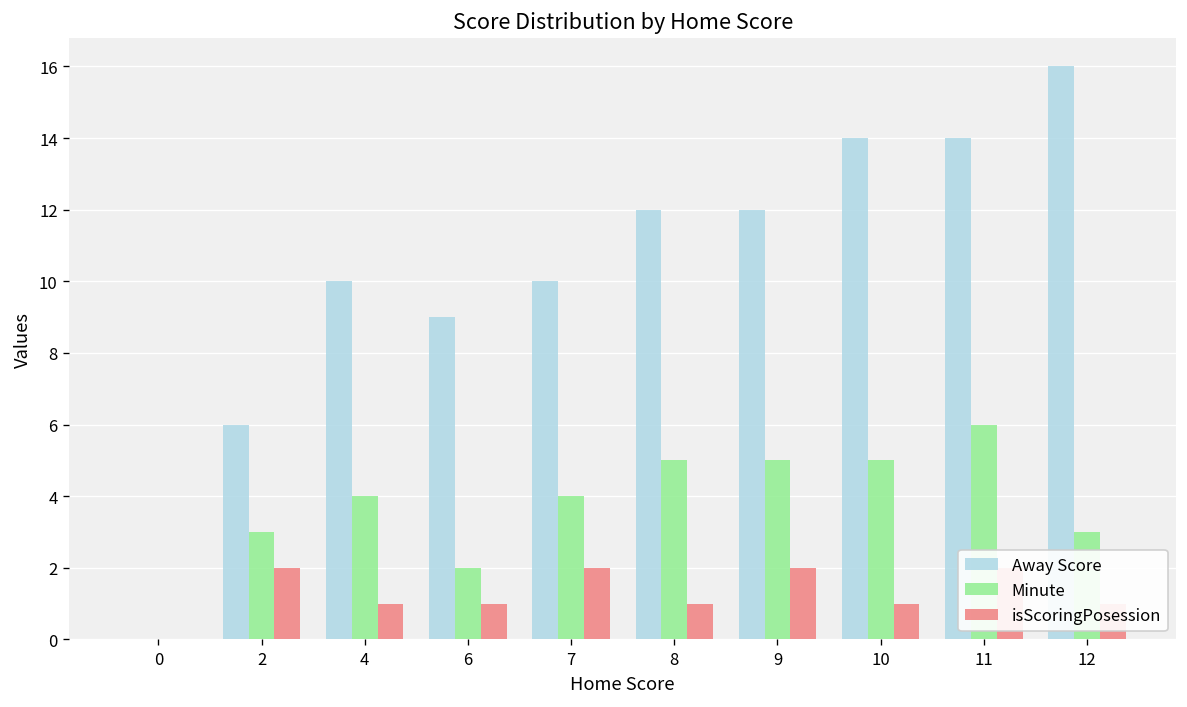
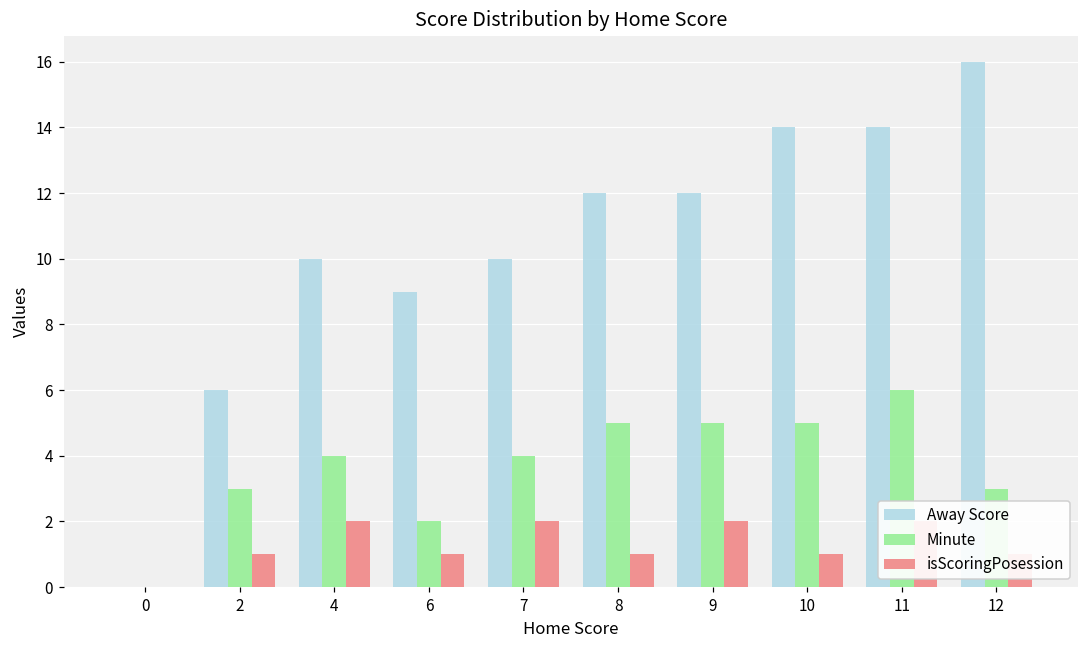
  {
    "Away Score": {
      "0": 0,
      "2": 6,
      "4": 10,
      "6": 9,
      "7": 10,
      "8": 12,
      "9": 12,
      "10": 14,
      "11": 14,
      "12": 16
    },
    "Minute": {
      "0": 0,
      "2": 3,
      "4": 4,
      "6": 2,
      "7": 4,
      "8": 5,
      "9": 5,
      "10": 5,
      "11": 6,
      "12": 3
    },
    "isScoringPosession": {
      "0": 0,
-     "2": 2,
-     "4": 1,
+     "2": 1,
+     "4": 2,
      "6": 1,
      "7": 2,
      "8": 1,
      "9": 2,
      "10": 1
    }
  }
